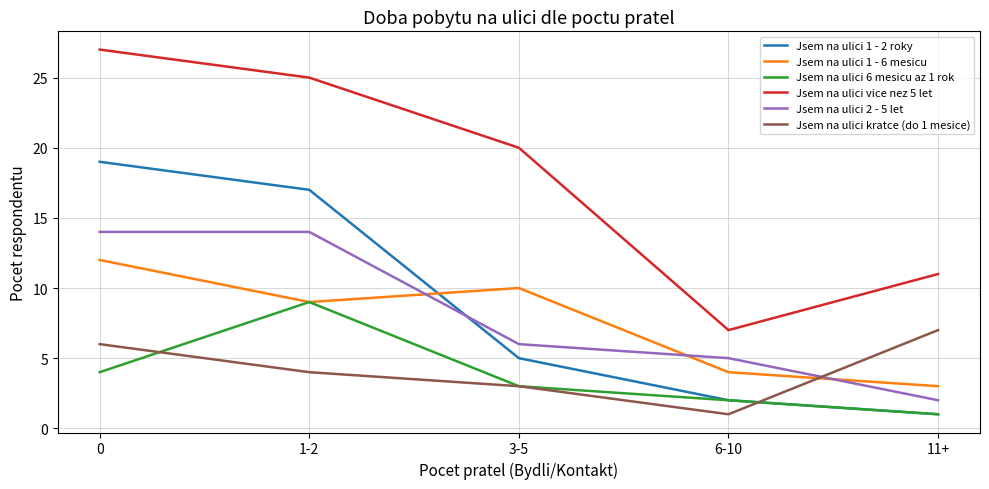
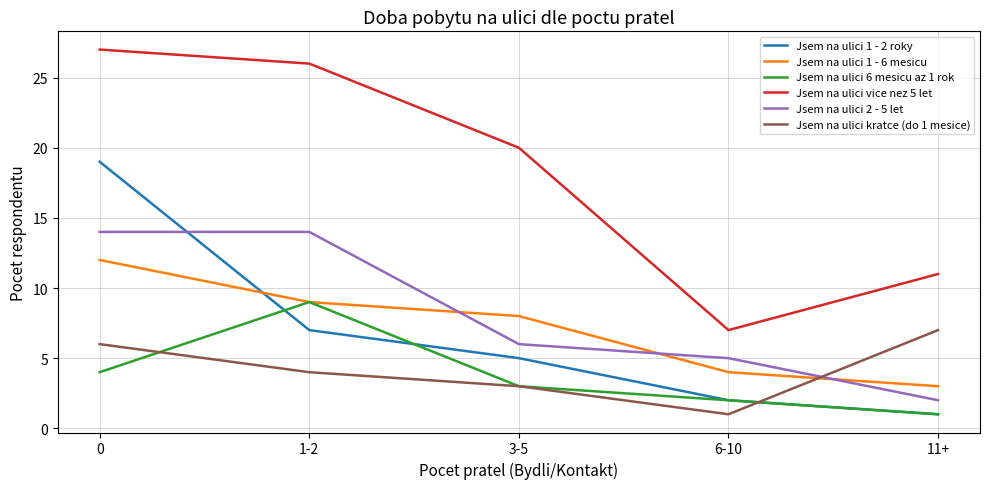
  {
    "Jsem na ulici 1 - 2 roky": {
      "0": 19,
-     "1-2": 17,
+     "1-2": 7,
      "3-5": 5
    },
    "Jsem na ulici 1 - 6 mesicu": {
      "0": 12,
-     "3-5": 10,
+     "3-5": 8,
      "6-10": 4,
      "11+": 3
    },
    "Jsem na ulici 6 mesicu az 1 rok": {
      "0": 4
    },
    "Jsem na ulici vice nez 5 let": {
      "0": 27,
-     "1-2": 25,
+     "1-2": 26,
      "3-5": 20,
      "6-10": 7,
      "11+": 11
    },
    "Jsem na ulici 2 - 5 let": {
      "0": 14,
      "1-2": 14,
      "3-5": 6,
      "6-10": 5,
      "11+": 2
    },
    "Jsem na ulici kratce (do 1 mesice)": {
      "0": 6,
      "1-2": 4,
      "6-10": 1,
      "11+": 7
    }
  }
